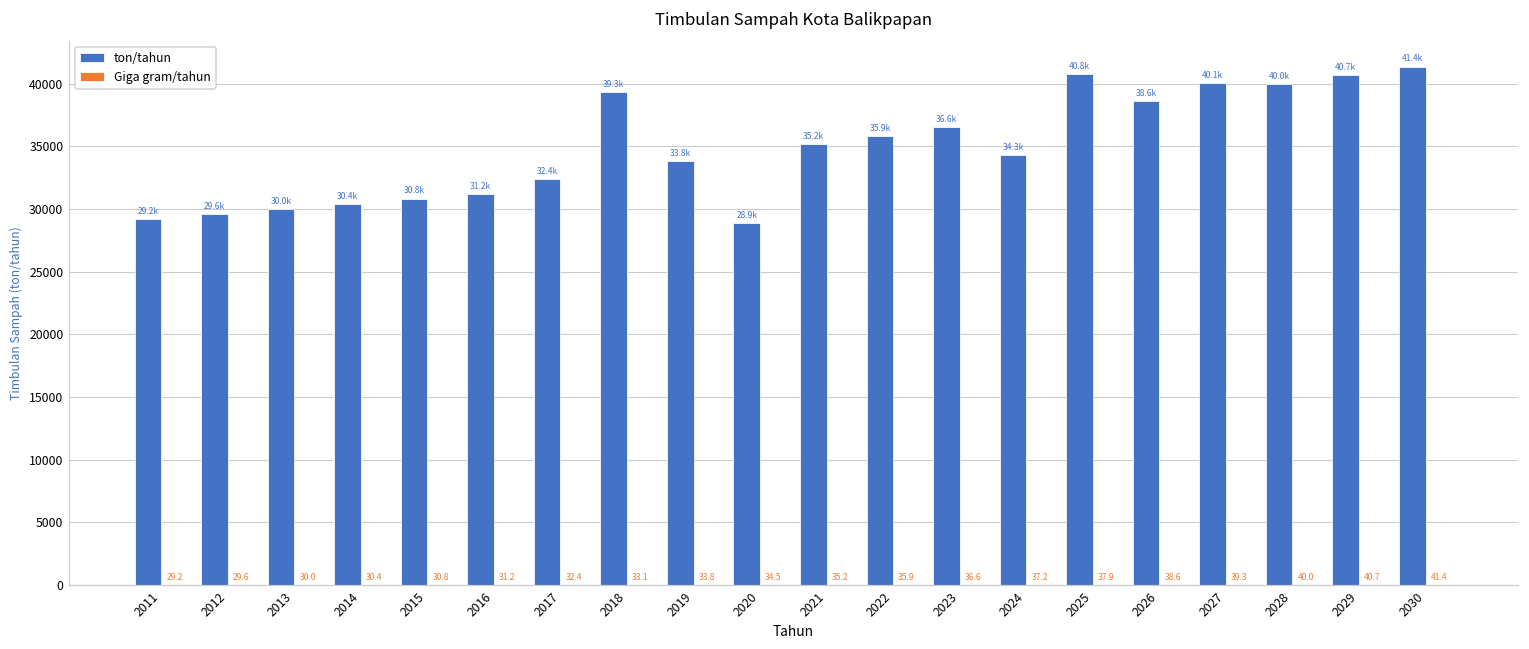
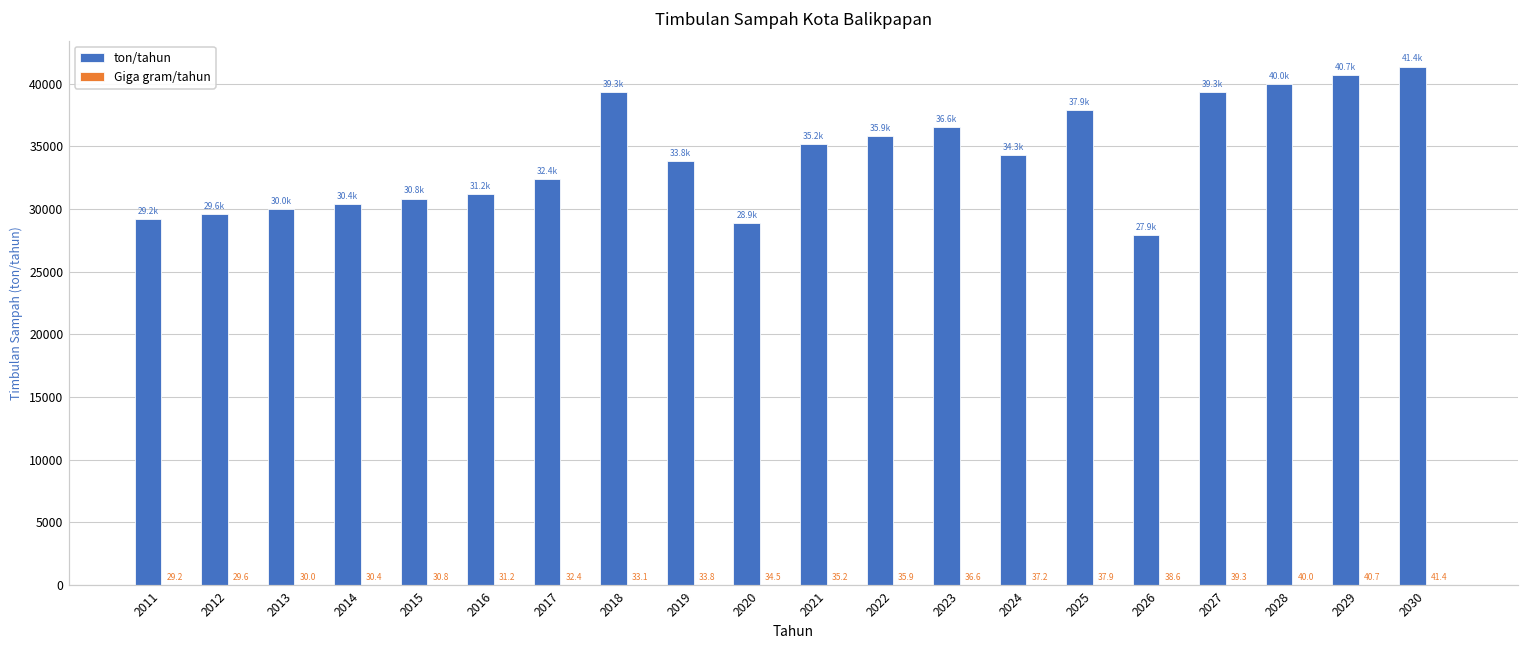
  {
    "ton/tahun": {
      "2011": "29.2k",
      "2012": "29.6k",
      "2013": "30.0k",
      "2014": "30.4k",
      "2015": "30.8k",
      "2016": "31.2k",
      "2017": "32.4k",
      "2018": "39.3k",
      "2019": "33.8k",
      "2020": "28.9k",
      "2021": "35.2k",
      "2022": "35.9k",
      "2023": "36.6k",
      "2024": "34.3k",
-     "2025": "40.8k",
-     "2026": "38.6k",
-     "2027": "40.1k",
+     "2025": "37.9k",
+     "2026": "27.9k",
+     "2027": "39.3k",
      "2028": "40.0k",
      "2029": "40.7k",
      "2030": "41.4k"
    },
    "Giga gram/tahun": {
      "2011": "29.2",
      "2012": "29.6",
      "2013": "30.0",
      "2014": "30.4",
      "2015": "30.8",
      "2016": "31.2",
      "2017": "32.4",
      "2018": "33.1",
      "2019": "33.8",
      "2020": "34.5",
      "2021": "35.2",
      "2022": "35.9",
      "2023": "36.6",
      "2024": "37.2",
      "2025": "37.9",
      "2026": "38.6",
      "2027": "39.3",
      "2028": "40.0",
      "2029": "40.7",
      "2030": "41.4"
    }
  }
